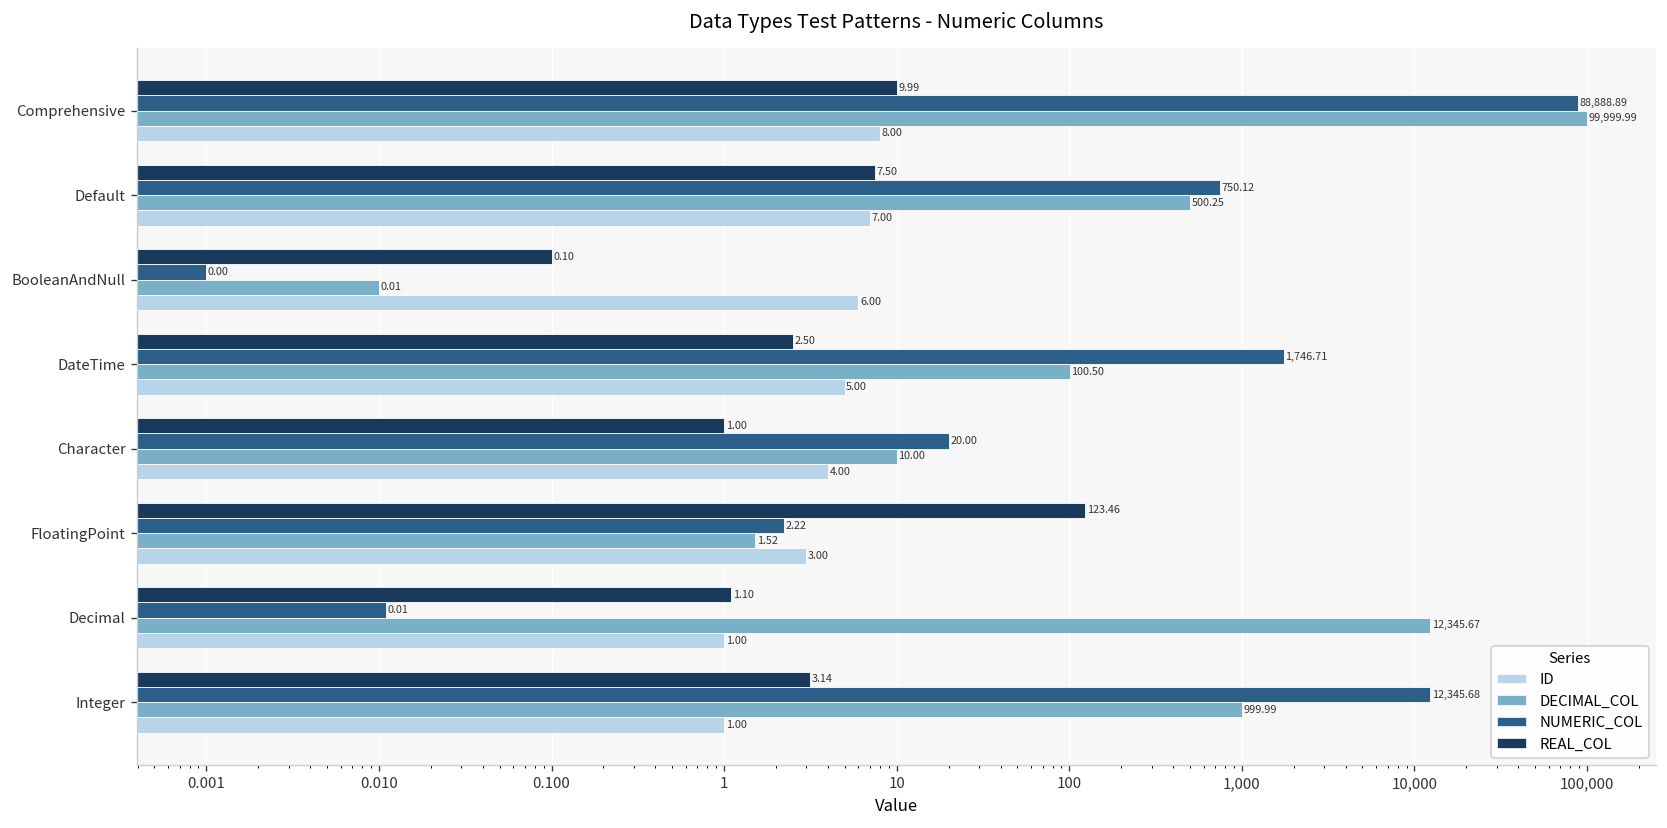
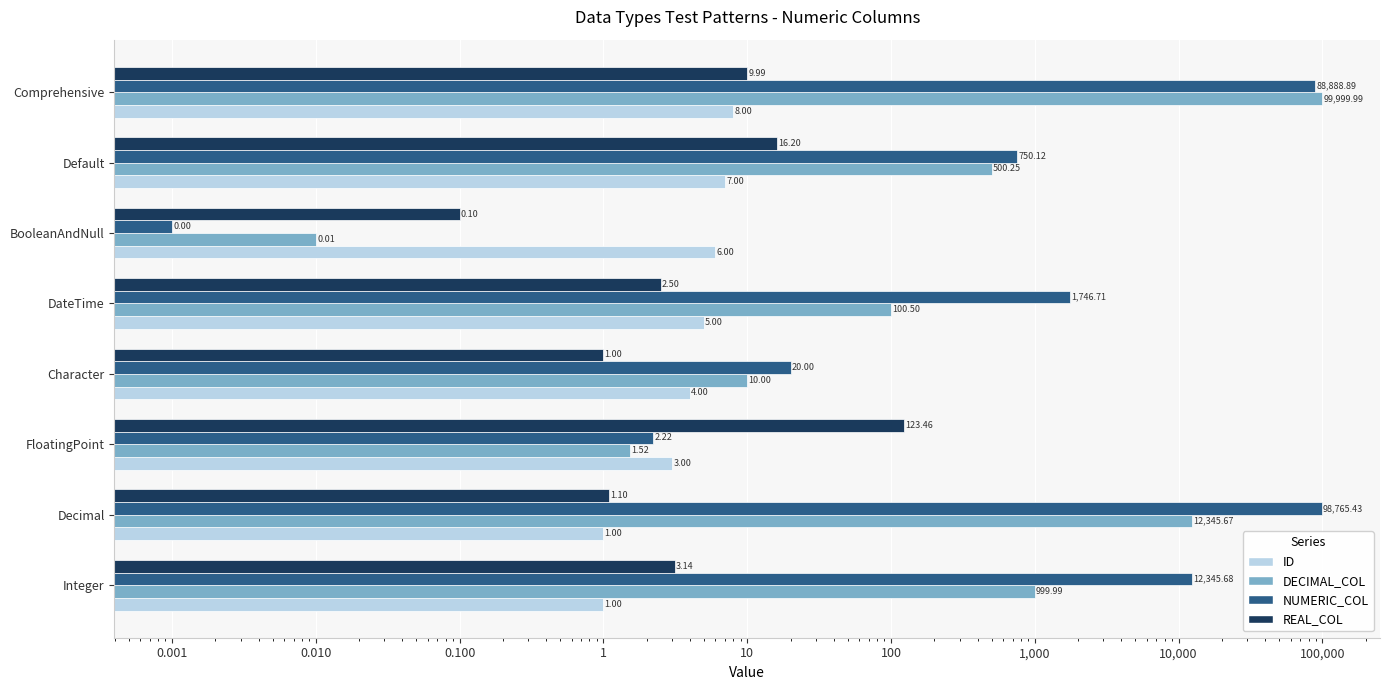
  {
    "ID": {
      "Comprehensive": "8.00",
      "Default": "7.00",
      "BooleanAndNull": "6.00",
      "DateTime": "5.00",
      "Character": "4.00",
      "FloatingPoint": "3.00",
      "Decimal": "1.00",
      "Integer": "1.00"
    },
    "DECIMAL_COL": {
      "Comprehensive": "99,999.99",
      "Default": "500.25",
      "BooleanAndNull": "0.01",
      "DateTime": "100.50",
      "Character": "10.00",
      "FloatingPoint": "1.52",
      "Decimal": "12,345.67",
      "Integer": "999.99"
    },
    "NUMERIC_COL": {
      "Comprehensive": "88,888.89",
      "Default": "750.12",
      "BooleanAndNull": "0.00",
      "DateTime": "1,746.71",
      "Character": "20.00",
      "FloatingPoint": "2.22",
-     "Decimal": "0.01",
+     "Decimal": "98,765.43",
      "Integer": "12,345.68"
    },
    "REAL_COL": {
      "Comprehensive": "9.99",
-     "Default": "7.50",
+     "Default": "16.20",
      "BooleanAndNull": "0.10",
      "DateTime": "2.50",
      "Character": "1.00",
      "FloatingPoint": "123.46",
      "Decimal": "1.10",
      "Integer": "3.14"
    }
  }
